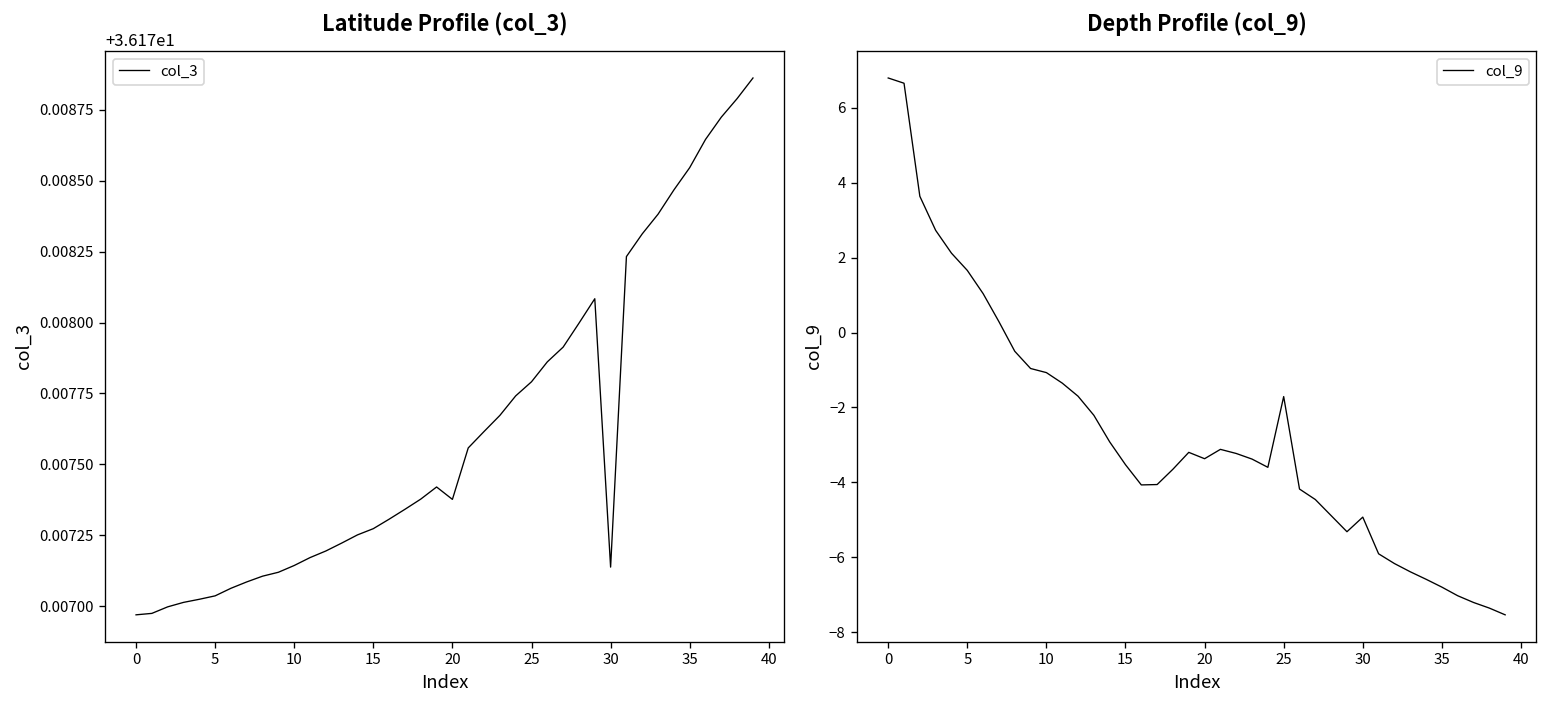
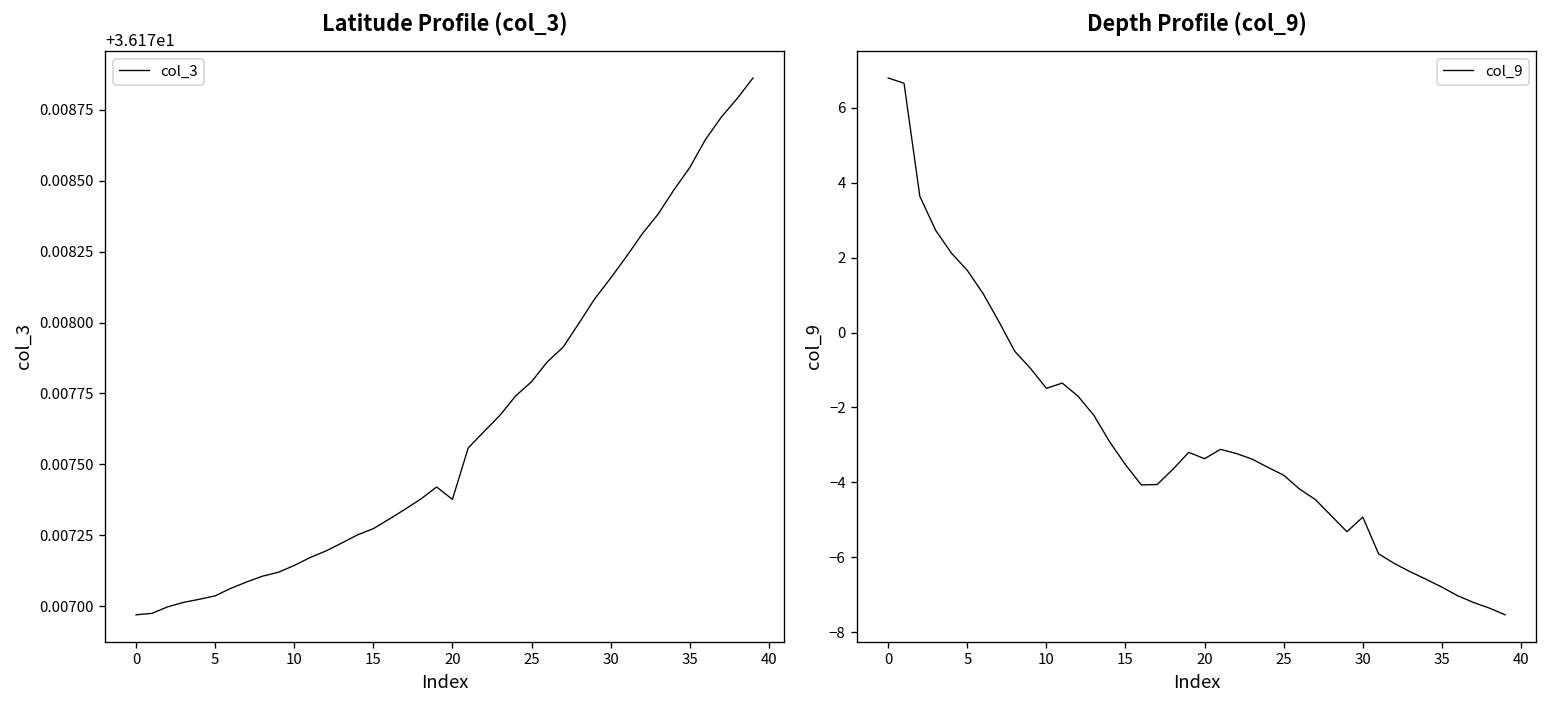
  {
    "Latitude Profile (col_3)": {
      "0": 36.17697,
      "5": 36.17704,
      "10": 36.17714,
      "15": 36.17727,
      "20": 36.17738,
      "25": 36.17779,
-     "30": 36.17714,
+     "30": 36.17816,
      "35": 36.17855
    },
    "Depth Profile (col_9)": {
      "0": 6.8,
      "5": 1.7,
-     "10": -1.1,
+     "10": -1.5,
      "15": -3.5,
      "20": -3.4,
-     "25": -1.7,
+     "25": -3.8,
      "30": -4.9,
      "35": -6.8
    }
  }
